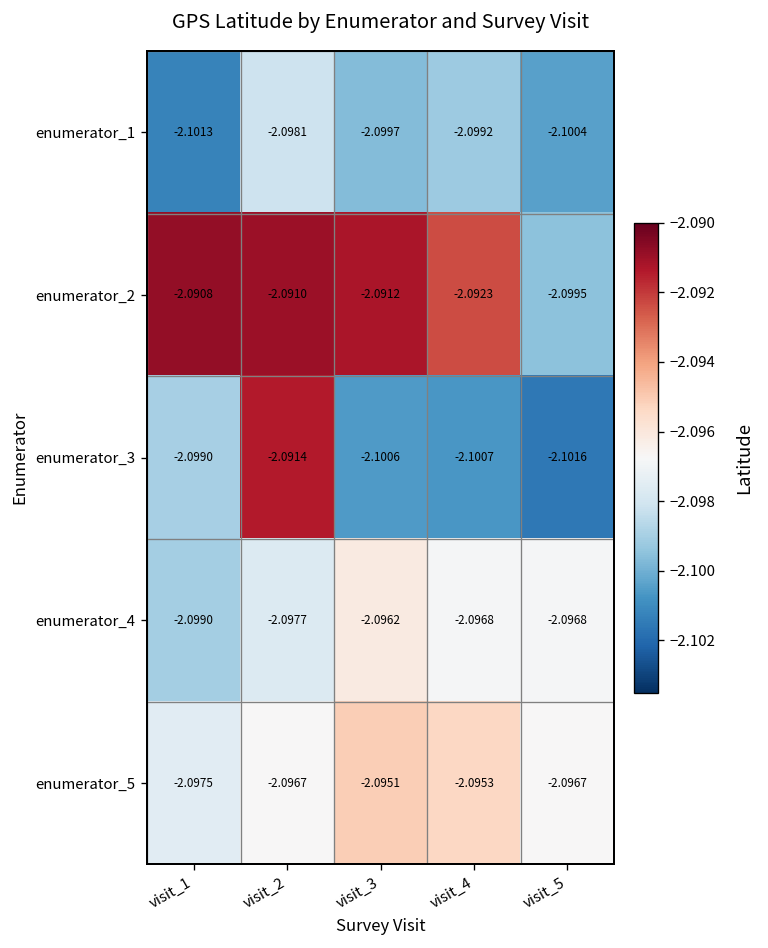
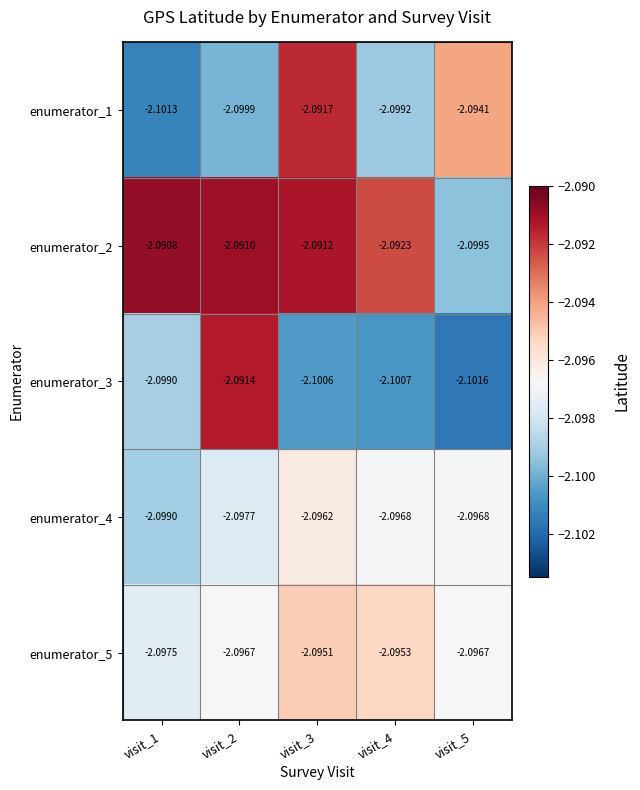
  {
    "enumerator_1": {
      "visit_1": -2.1013,
-     "visit_2": -2.0981,
-     "visit_3": -2.0997,
+     "visit_2": -2.0999,
+     "visit_3": -2.0917,
      "visit_4": -2.0992,
-     "visit_5": -2.1004
+     "visit_5": -2.0941
    },
    "enumerator_2": {
      "visit_1": -2.0908,
      "visit_2": -2.0910,
      "visit_3": -2.0912,
      "visit_4": -2.0923,
      "visit_5": -2.0995
    },
    "enumerator_3": {
      "visit_1": -2.0990,
      "visit_2": -2.0914,
      "visit_3": -2.1006,
      "visit_4": -2.1007,
      "visit_5": -2.1016
    },
    "enumerator_4": {
      "visit_1": -2.0990,
      "visit_2": -2.0977,
      "visit_3": -2.0962,
      "visit_4": -2.0968,
      "visit_5": -2.0968
    },
    "enumerator_5": {
      "visit_1": -2.0975,
      "visit_2": -2.0967,
      "visit_3": -2.0951,
      "visit_4": -2.0953,
      "visit_5": -2.0967
    }
  }
